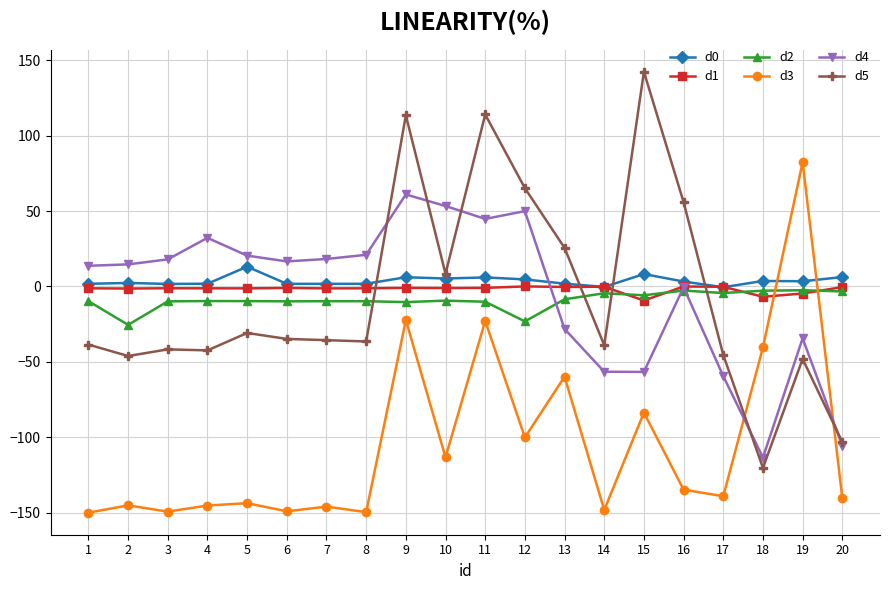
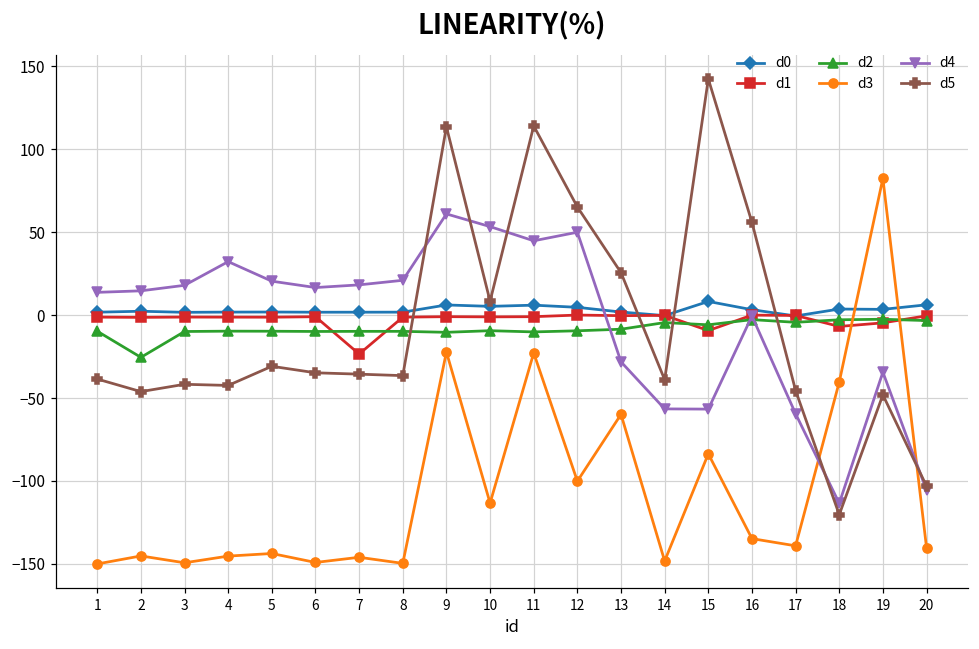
  {
    "d0": {
      "1": 2,
      "2": 2,
      "3": 2,
      "4": 2,
-     "5": 13,
+     "5": 2,
      "6": 2,
      "7": 2,
      "8": 2,
      "9": 6,
      "10": 5,
      "11": 6,
      "12": 5,
      "13": 2,
      "15": 8,
      "16": 3,
      "18": 4,
      "19": 3,
      "20": 6
    },
    "d1": {
      "1": -1,
      "2": -1,
      "3": -1,
      "4": -1,
      "5": -1,
      "6": -1,
-     "7": -1,
+     "7": -23,
      "8": -1,
      "9": -1,
      "10": -1,
      "11": -1,
      "12": 0,
      "13": 0,
      "15": -9,
      "18": -7,
      "19": -5,
      "20": 0
    },
    "d2": {
      "1": -10,
      "2": -25,
      "3": -10,
      "4": -10,
      "5": -10,
      "6": -10,
      "7": -10,
      "8": -10,
      "9": -10,
      "10": -9,
      "11": -10,
-     "12": -23,
+     "12": -9,
      "13": -8,
      "14": -4,
      "15": -6,
      "16": -3,
      "17": -4,
      "18": -3,
      "19": -2,
      "20": -3
    },
    "d3": {
      "1": -150,
      "2": -145,
      "3": -149,
      "4": -145,
      "5": -144,
      "6": -149,
      "7": -146,
      "8": -150,
      "9": -22,
      "10": -113,
      "11": -23,
      "12": -100,
      "13": -60,
      "14": -148,
      "15": -84,
      "16": -135,
      "17": -139,
      "18": -40,
      "19": 82,
      "20": -140
    },
    "d4": {
      "1": 14,
      "2": 15,
      "3": 18,
      "4": 32,
      "5": 20,
      "6": 17,
      "7": 18,
      "8": 21,
      "9": 61,
      "10": 53,
      "11": 45,
      "12": 50,
      "13": -28,
      "14": -57,
      "15": -57,
      "17": -59,
      "18": -113,
      "19": -34,
      "20": -106
    },
    "d5": {
      "1": -39,
      "2": -46,
      "3": -42,
      "4": -42,
      "5": -31,
      "6": -35,
      "7": -36,
      "8": -36,
      "9": 114,
      "10": 8,
      "11": 114,
      "12": 65,
      "13": 26,
      "14": -39,
      "15": 142,
      "16": 56,
      "17": -45,
      "18": -120,
      "19": -48,
      "20": -103
    }
  }
